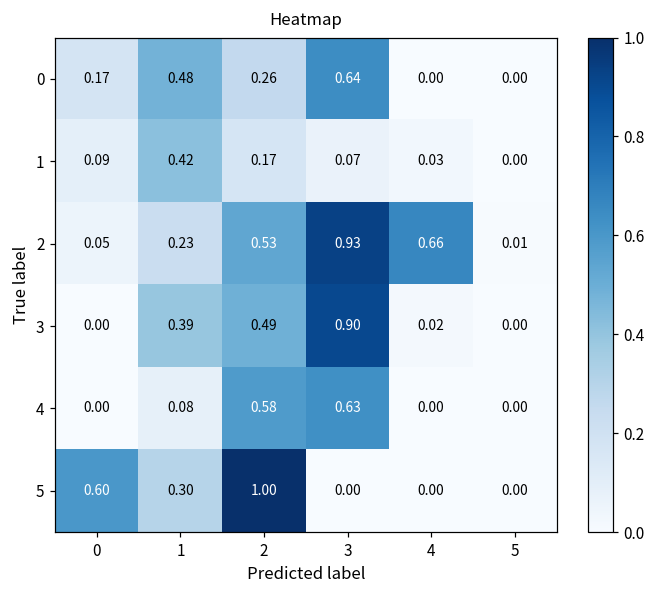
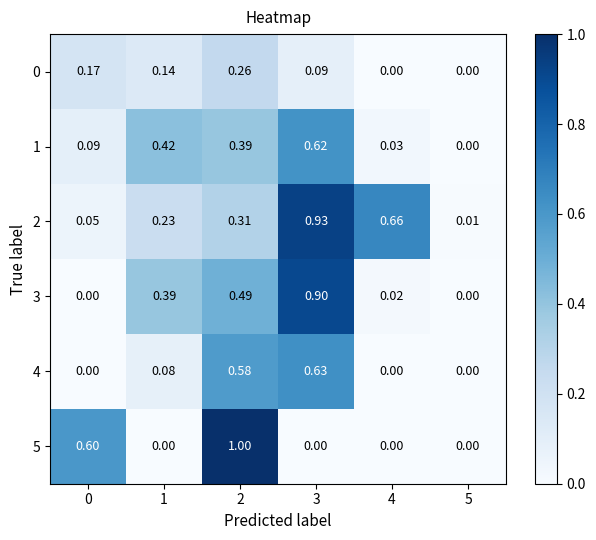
  {
    "0": {
      "0": 0.17,
-     "1": 0.48,
+     "1": 0.14,
      "2": 0.26,
-     "3": 0.64,
+     "3": 0.09,
      "4": 0.00,
      "5": 0.00
    },
    "1": {
      "0": 0.09,
      "1": 0.42,
-     "2": 0.17,
-     "3": 0.07,
+     "2": 0.39,
+     "3": 0.62,
      "4": 0.03,
      "5": 0.00
    },
    "2": {
      "0": 0.05,
      "1": 0.23,
-     "2": 0.53,
+     "2": 0.31,
      "3": 0.93,
      "4": 0.66,
      "5": 0.01
    },
    "3": {
      "0": 0.00,
      "1": 0.39,
      "2": 0.49,
      "3": 0.90,
      "4": 0.02,
      "5": 0.00
    },
    "4": {
      "0": 0.00,
      "1": 0.08,
      "2": 0.58,
      "3": 0.63,
      "4": 0.00,
      "5": 0.00
    },
    "5": {
      "0": 0.60,
-     "1": 0.30,
+     "1": 0.00,
      "2": 1.00,
      "3": 0.00,
      "4": 0.00,
      "5": 0.00
    }
  }
